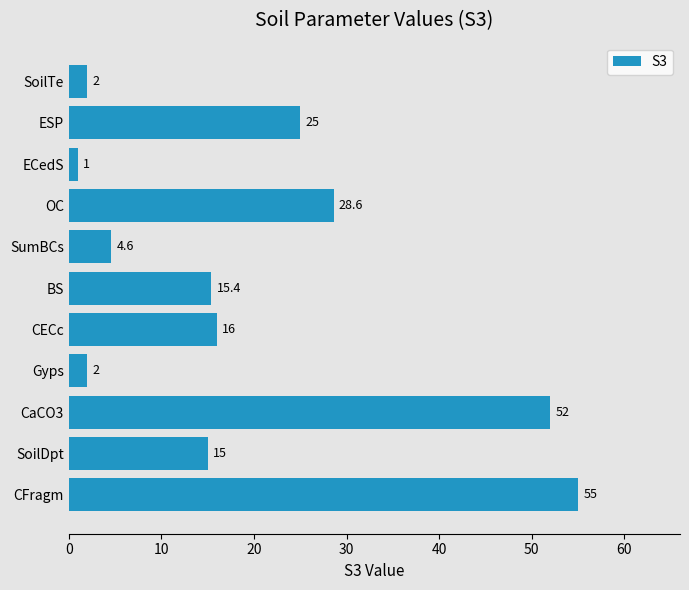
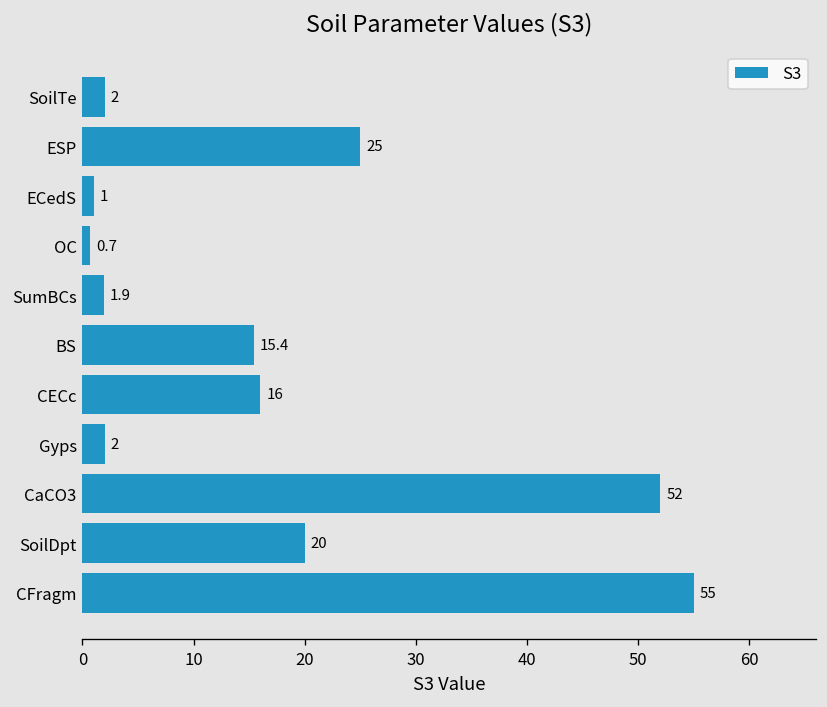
  {
    "SoilTe": 2,
    "ESP": 25,
    "ECedS": 1,
-   "OC": 28.6,
-   "SumBCs": 4.6,
+   "OC": 0.7,
+   "SumBCs": 1.9,
    "BS": 15.4,
    "CECc": 16,
    "Gyps": 2,
    "CaCO3": 52,
-   "SoilDpt": 15,
+   "SoilDpt": 20,
    "CFragm": 55
  }
